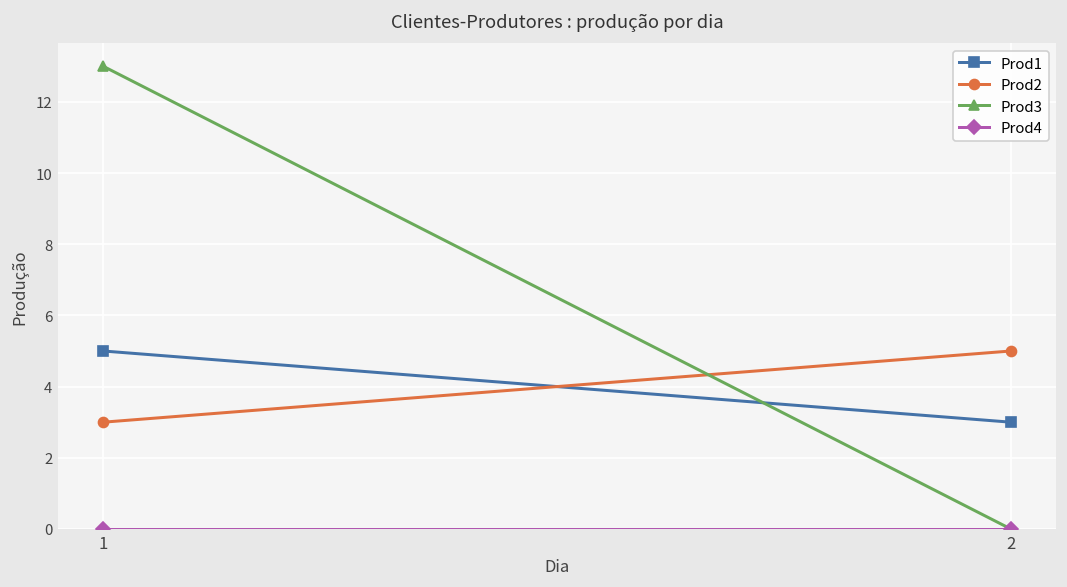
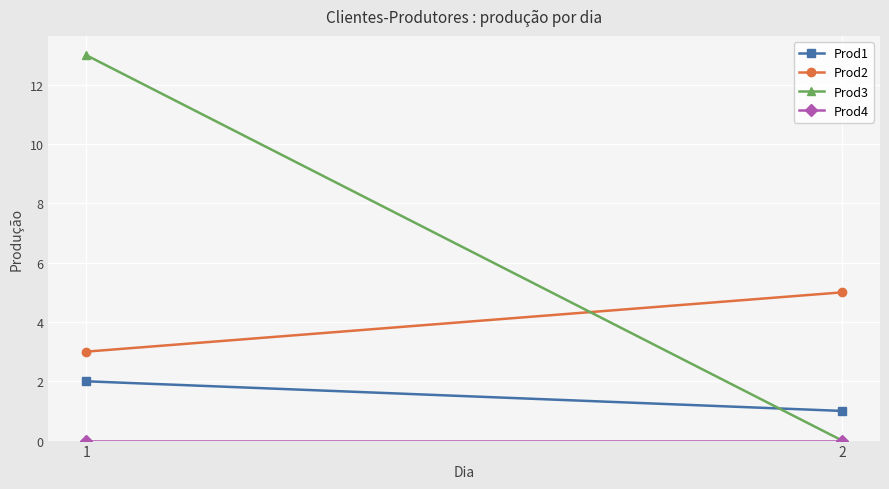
  {
    "Prod1": {
-     "1": 5,
-     "2": 3
+     "1": 2,
+     "2": 1
    },
    "Prod2": {
      "1": 3,
      "2": 5
    },
    "Prod3": {
      "1": 13
    },
    "Prod4": {
      "1": 0
    }
  }
